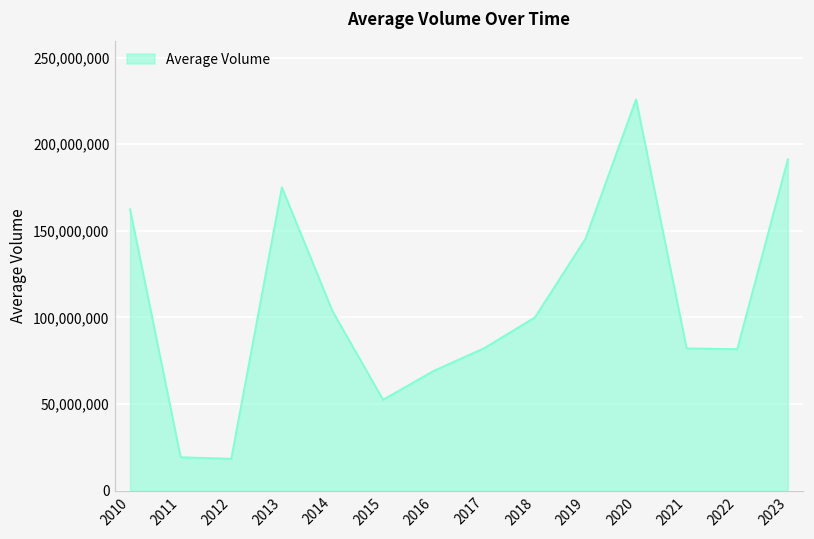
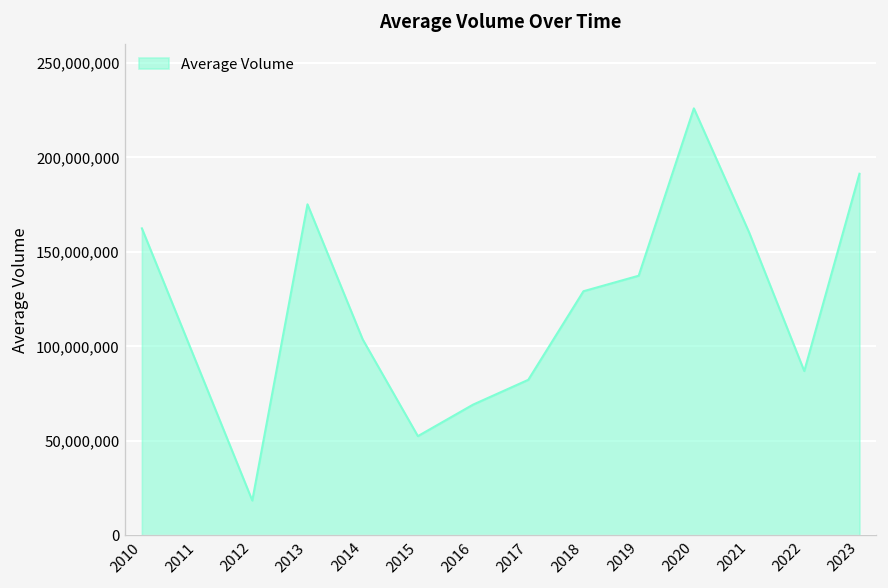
  {
    "2010": "162,000,000",
-   "2011": "19,000,000",
+   "2011": "91,000,000",
    "2012": "18,000,000",
    "2013": "175,000,000",
    "2014": "104,000,000",
    "2015": "53,000,000",
    "2016": "69,000,000",
    "2017": "82,000,000",
-   "2018": "100,000,000",
-   "2019": "145,000,000",
+   "2018": "129,000,000",
+   "2019": "137,000,000",
    "2020": "226,000,000",
-   "2021": "82,000,000",
-   "2022": "82,000,000",
+   "2021": "160,000,000",
+   "2022": "87,000,000",
    "2023": "191,000,000"
  }
